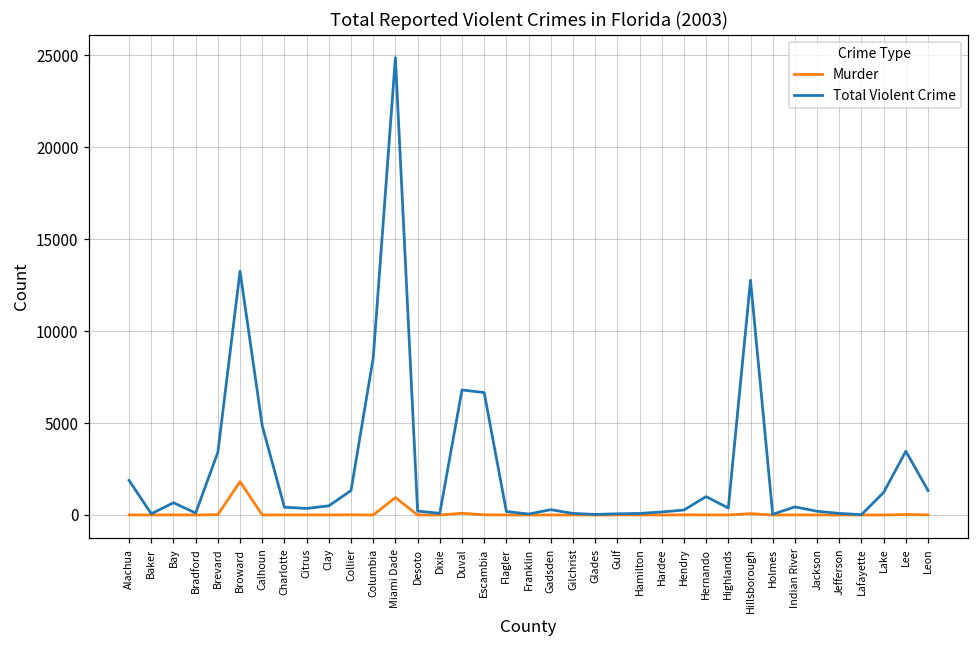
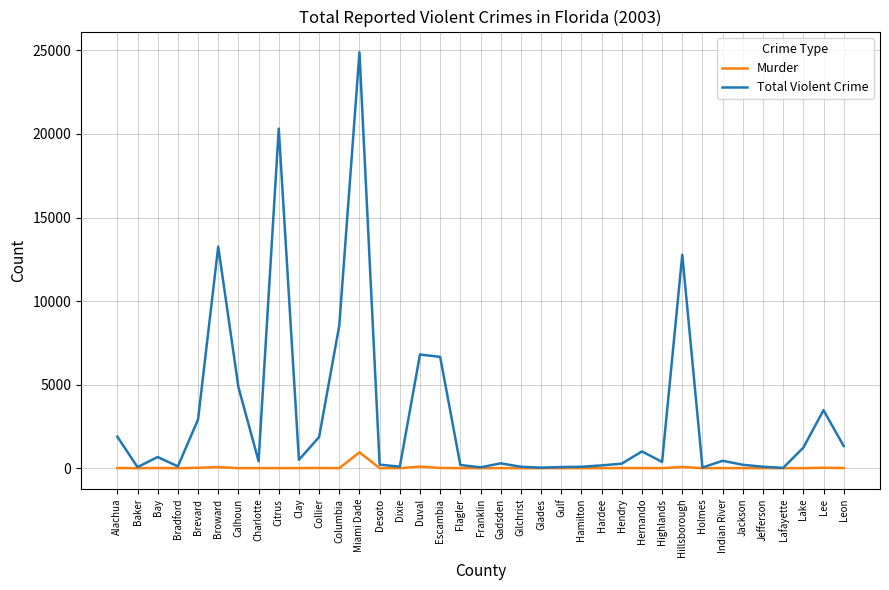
  {
    "Murder": {
      "Alachua": 0,
      "Bay": 0,
      "Brevard": 0,
-     "Broward": 1800,
+     "Broward": 100,
      "Calhoun": 0,
      "Charlotte": 0,
      "Citrus": 0,
      "Clay": 0,
      "Collier": 0,
      "Columbia": 0,
      "Miami Dade": 900,
      "Desoto": 0,
      "Duval": 100,
      "Escambia": 0,
      "Flagler": 0,
      "Gadsden": 0,
      "Hardee": 0,
      "Hendry": 0,
      "Hernando": 0,
      "Highlands": 0,
      "Hillsborough": 100,
      "Indian River": 0,
      "Jackson": 0,
      "Lake": 0,
      "Lee": 0,
      "Leon": 0
    },
    "Total Violent Crime": {
      "Alachua": 1900,
      "Bay": 700,
-     "Brevard": 3400,
+     "Brevard": 2900,
      "Broward": 13300,
      "Calhoun": 4900,
      "Charlotte": 400,
-     "Citrus": 400,
+     "Citrus": 20300,
      "Clay": 500,
-     "Collier": 1300,
+     "Collier": 1900,
      "Columbia": 8500,
      "Miami Dade": 24900,
      "Desoto": 200,
      "Duval": 6800,
      "Escambia": 6700,
      "Flagler": 200,
      "Gadsden": 300,
      "Hardee": 200,
      "Hendry": 300,
      "Hernando": 1000,
      "Highlands": 400,
      "Hillsborough": 12800,
      "Indian River": 400,
      "Jackson": 200,
      "Lake": 1200,
      "Lee": 3500,
      "Leon": 1300
    }
  }
